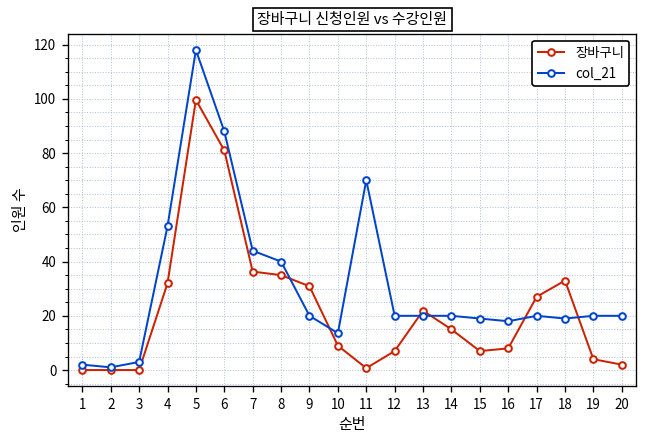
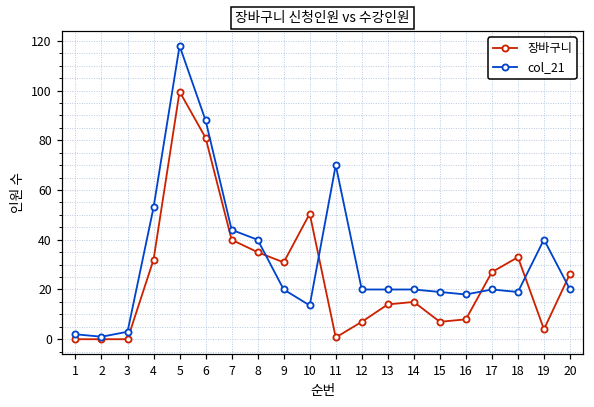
  {
    "장바구니": {
      "1": 0,
      "3": 0,
      "4": 32,
      "5": 100,
      "6": 81,
-     "7": 36,
+     "7": 40,
      "8": 35,
      "9": 31,
-     "10": 9,
+     "10": 51,
      "11": 1,
      "12": 7,
-     "13": 22,
+     "13": 14,
      "14": 15,
      "15": 7,
      "16": 8,
      "17": 27,
      "18": 33,
      "19": 4,
-     "20": 2
+     "20": 26
    },
    "col_21": {
      "1": 2,
      "3": 3,
      "4": 53,
      "5": 118,
      "6": 88,
      "7": 44,
      "8": 40,
      "9": 20,
      "10": 14,
      "11": 70,
      "12": 20,
      "13": 20,
      "14": 20,
      "15": 19,
      "16": 18,
      "17": 20,
      "18": 19,
-     "19": 20,
+     "19": 40,
      "20": 20
    }
  }
